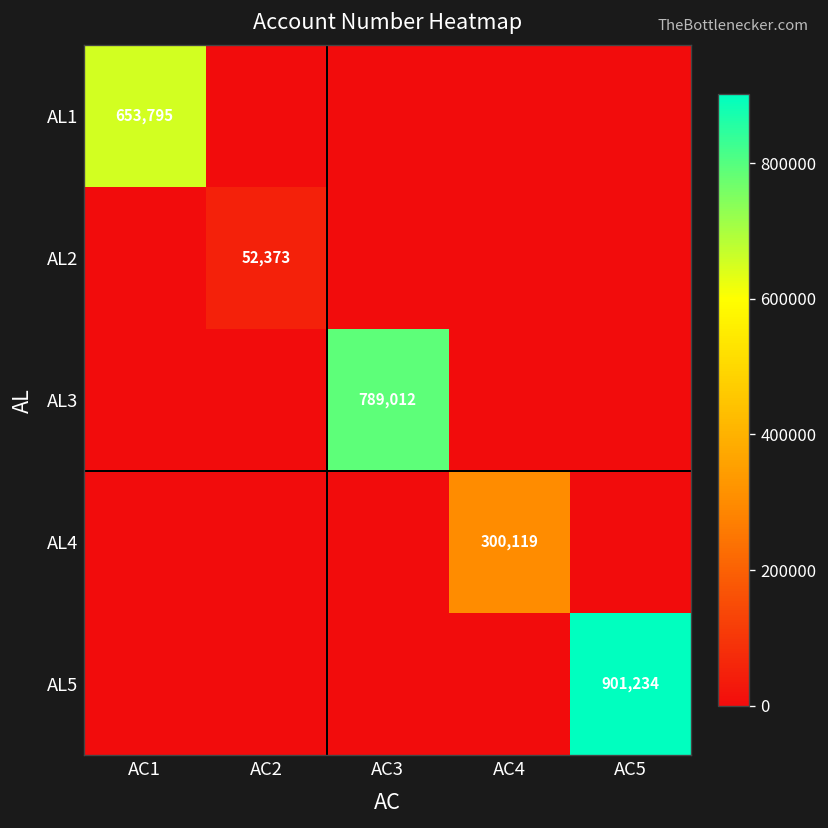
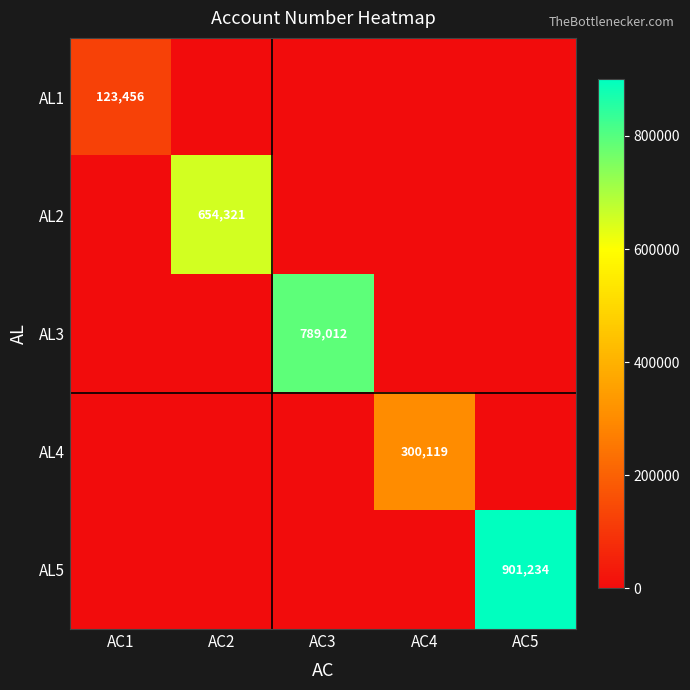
  {
    "AL1": {
-     "AC1": "653,795"
+     "AC1": "123,456"
    },
    "AL2": {
-     "AC2": "52,373"
+     "AC2": "654,321"
    },
    "AL3": {
      "AC3": "789,012"
    },
    "AL4": {
      "AC4": "300,119"
    },
    "AL5": {
      "AC5": "901,234"
    }
  }
